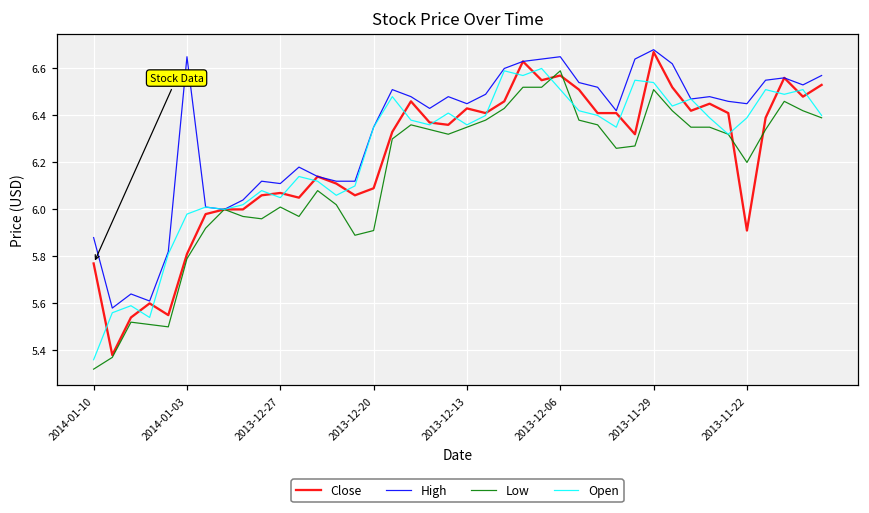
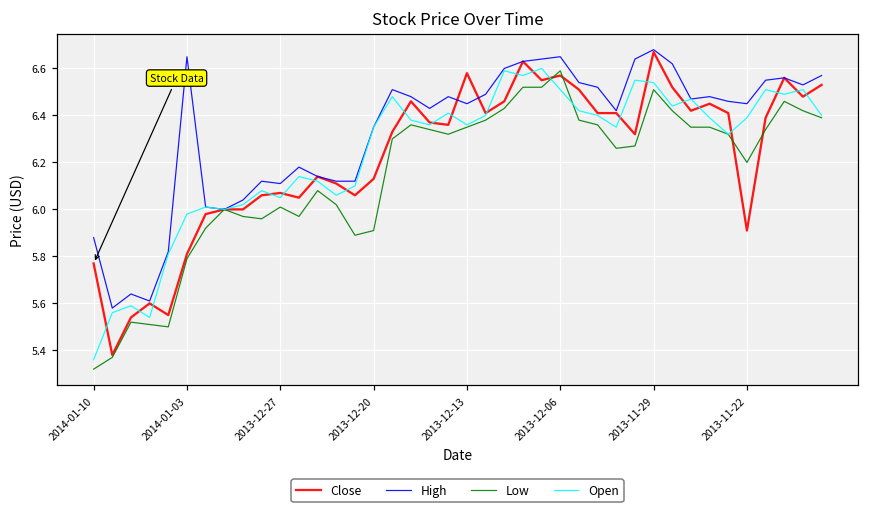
  {
    "Close": {
      "2014-01-10": 5.77,
      "2014-01-03": 5.81,
      "2013-12-27": 6.07,
-     "2013-12-20": 6.09,
-     "2013-12-13": 6.43,
+     "2013-12-20": 6.13,
+     "2013-12-13": 6.58,
      "2013-12-06": 6.57,
      "2013-11-22": 5.91
    },
    "High": {
      "2014-01-10": 5.88,
      "2014-01-03": 6.65,
      "2013-12-27": 6.11,
      "2013-12-13": 6.45,
      "2013-12-06": 6.65,
      "2013-11-22": 6.45
    },
    "Low": {
      "2014-01-10": 5.32,
      "2014-01-03": 5.79,
      "2013-12-27": 6.01,
      "2013-12-20": 5.91,
      "2013-12-06": 6.59,
      "2013-11-29": 6.51,
      "2013-11-22": 6.20
    },
    "Open": {
      "2014-01-10": 5.36,
      "2014-01-03": 5.98,
      "2013-12-27": 6.05,
      "2013-12-06": 6.51,
      "2013-11-29": 6.54,
      "2013-11-22": 6.39
    }
  }
